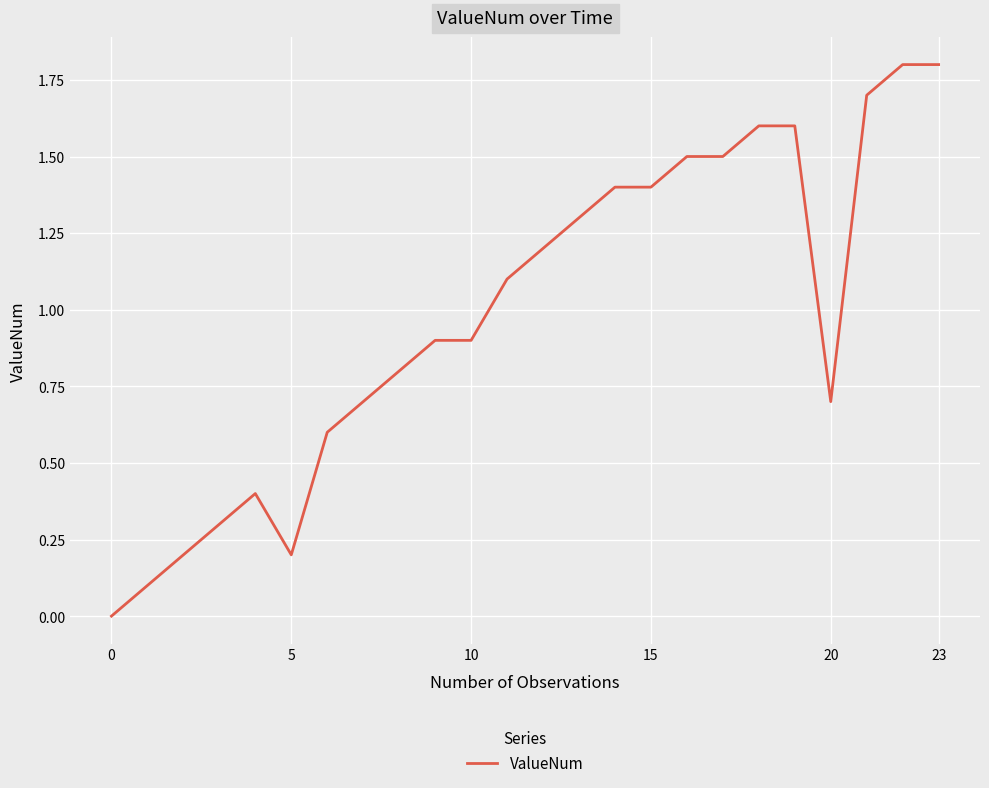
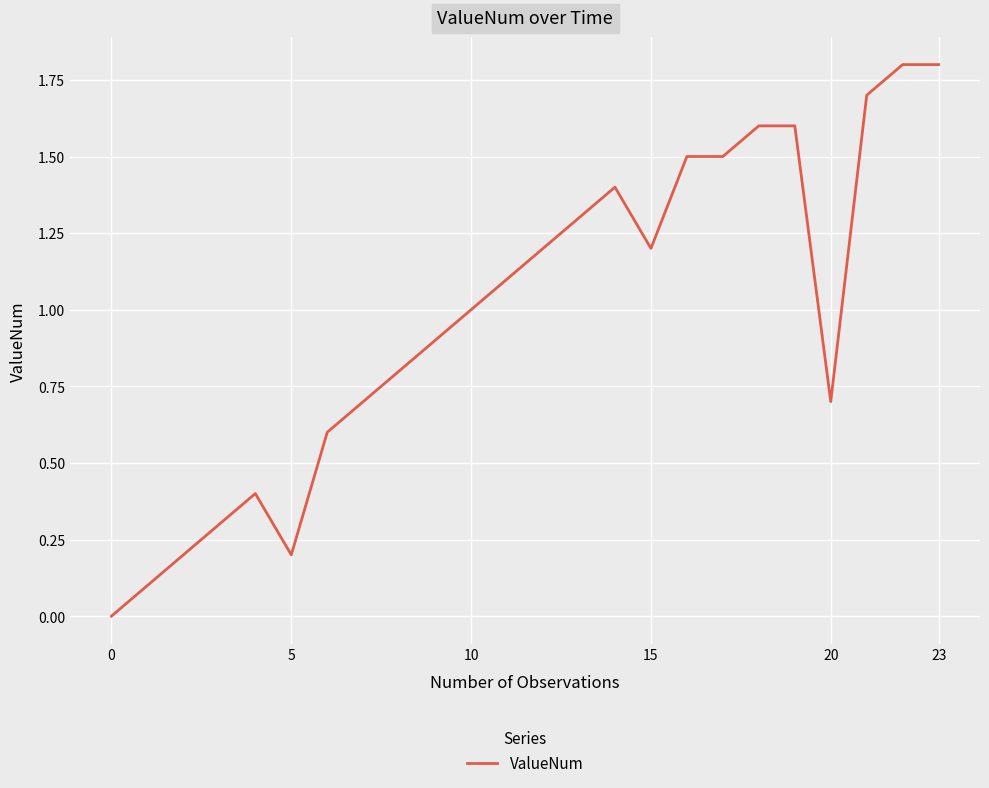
  {
    "0": 0.0,
    "5": 0.2,
-   "10": 0.9,
-   "15": 1.4,
+   "10": 1.0,
+   "15": 1.2,
    "20": 0.7,
    "23": 1.8
  }
